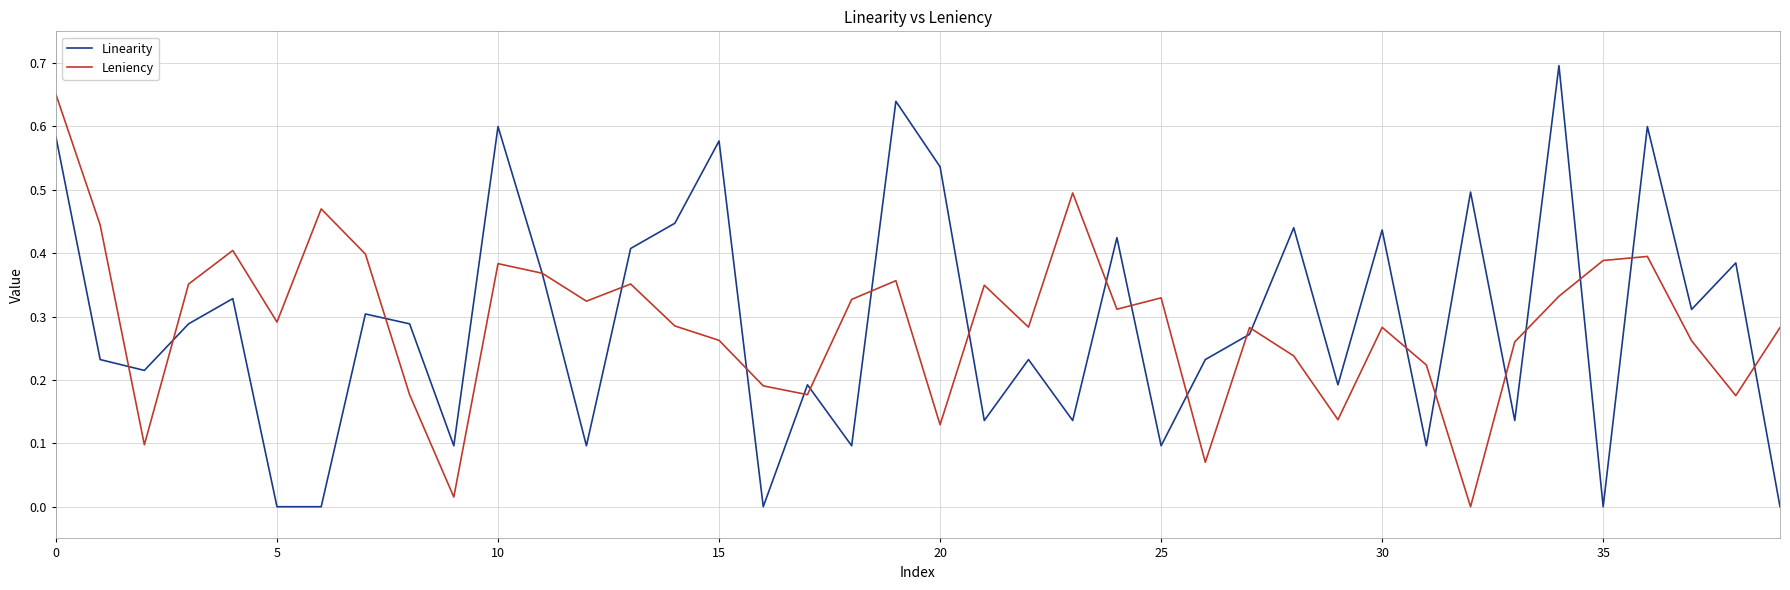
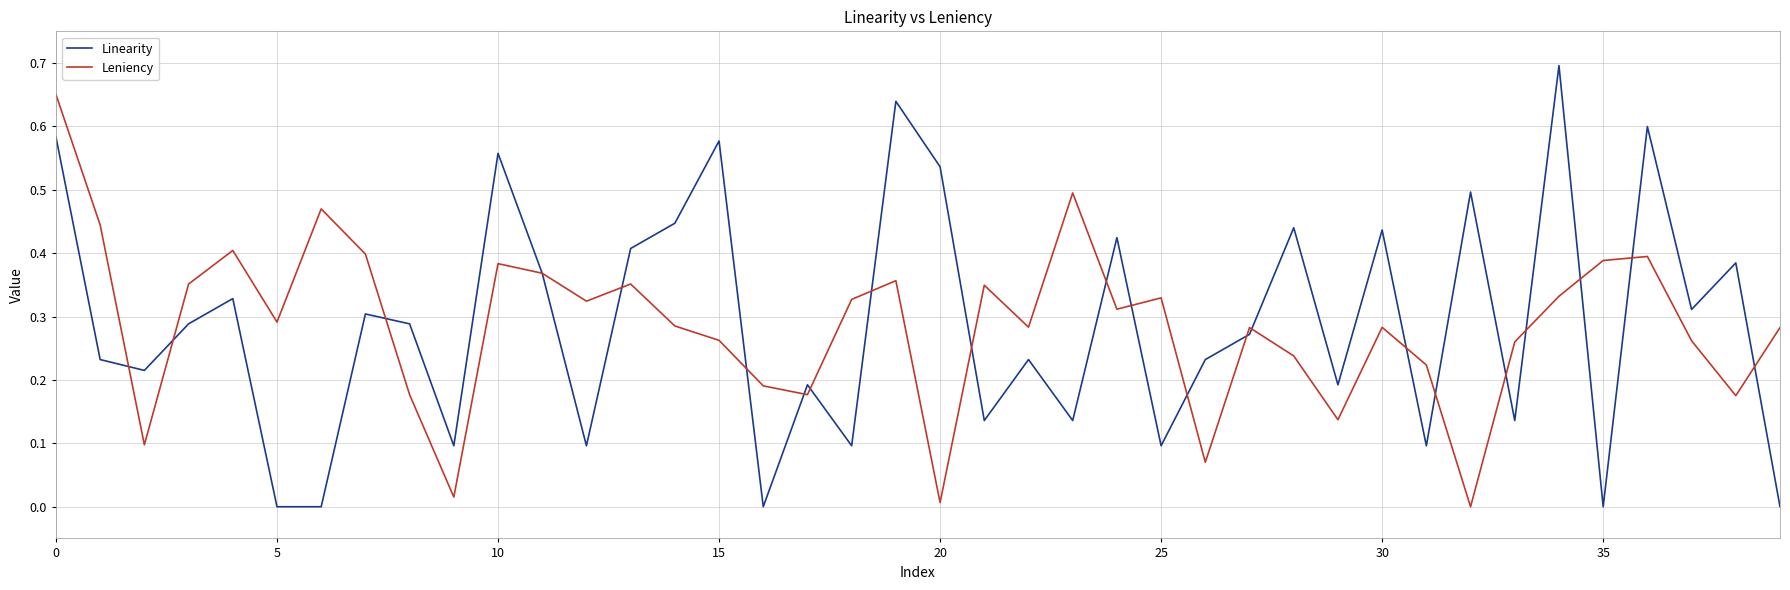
  {
    "Linearity": {
      "0": 0.58,
      "5": 0.00,
-     "10": 0.60,
+     "10": 0.56,
      "15": 0.58,
      "20": 0.54,
      "25": 0.10,
      "30": 0.44,
      "35": 0.00
    },
    "Leniency": {
      "0": 0.65,
      "5": 0.29,
      "10": 0.38,
      "15": 0.26,
-     "20": 0.13,
+     "20": 0.01,
      "25": 0.33,
      "30": 0.28,
      "35": 0.39
    }
  }
